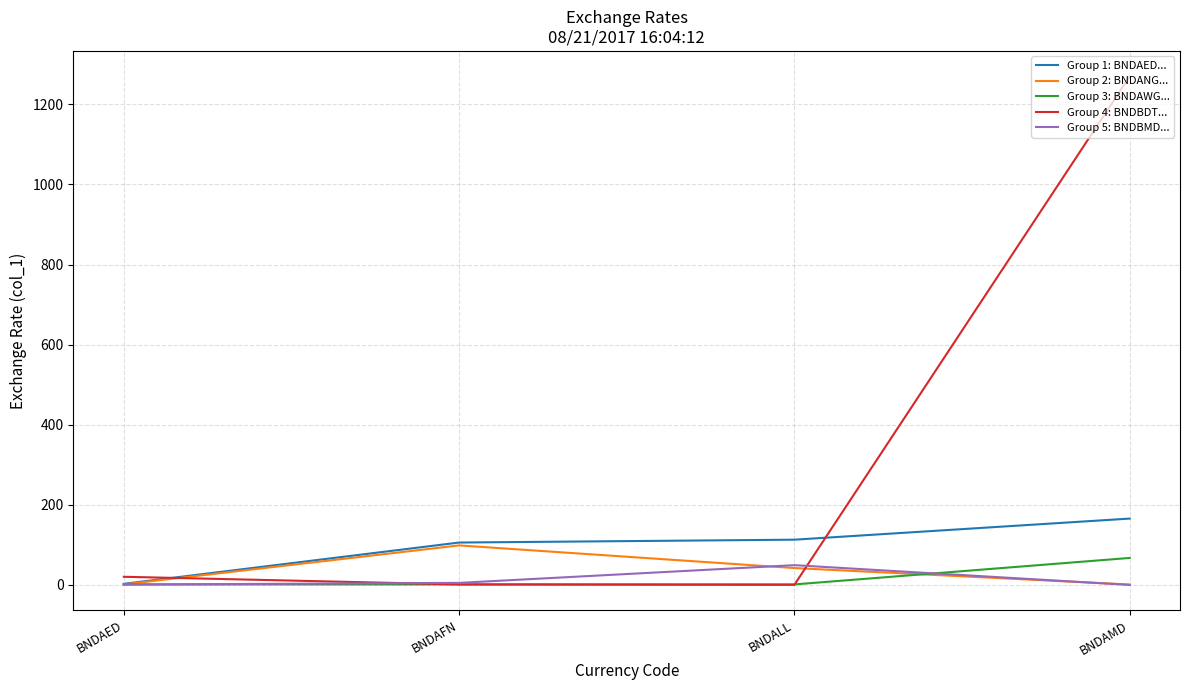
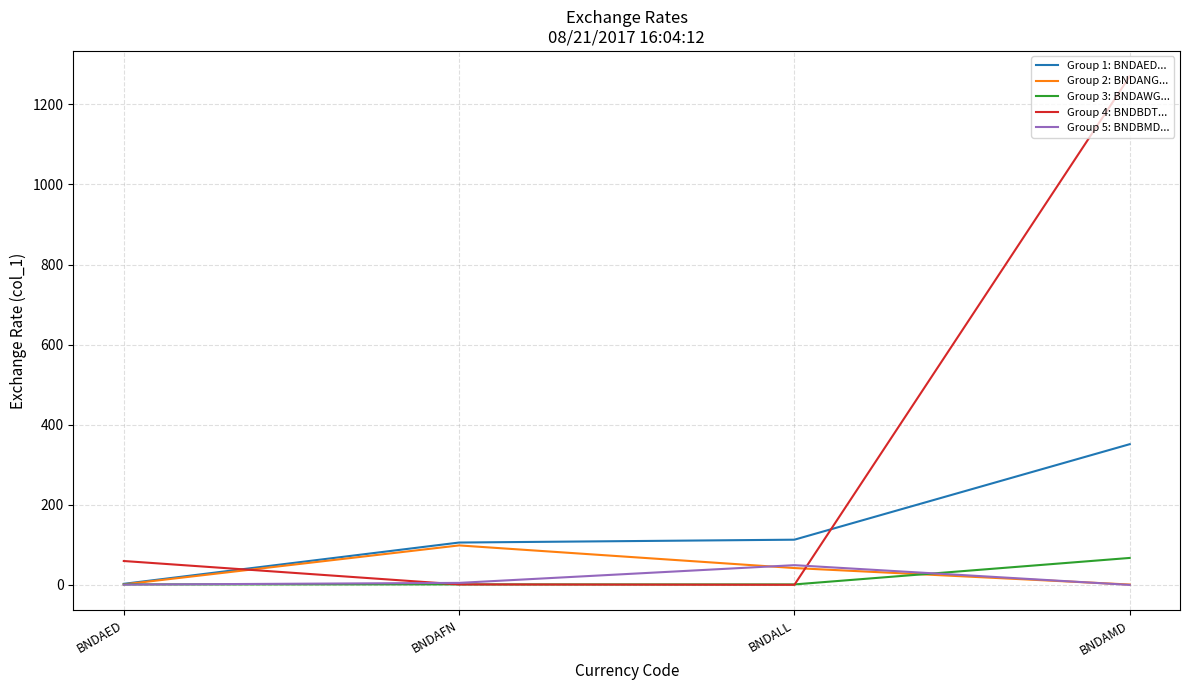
  {
    "Group 1: BNDAED...": {
      "BNDAFN": 110,
      "BNDALL": 110,
-     "BNDAMD": 170
+     "BNDAMD": 350
    },
    "Group 2: BNDANG...": {
      "BNDAFN": 100,
      "BNDALL": 40
    },
    "Group 3: BNDAWG...": {
      "BNDAMD": 70
    },
    "Group 4: BNDBDT...": {
-     "BNDAED": 20
+     "BNDAED": 60
    },
    "Group 5: BNDBMD...": {
      "BNDALL": 50
    }
  }
